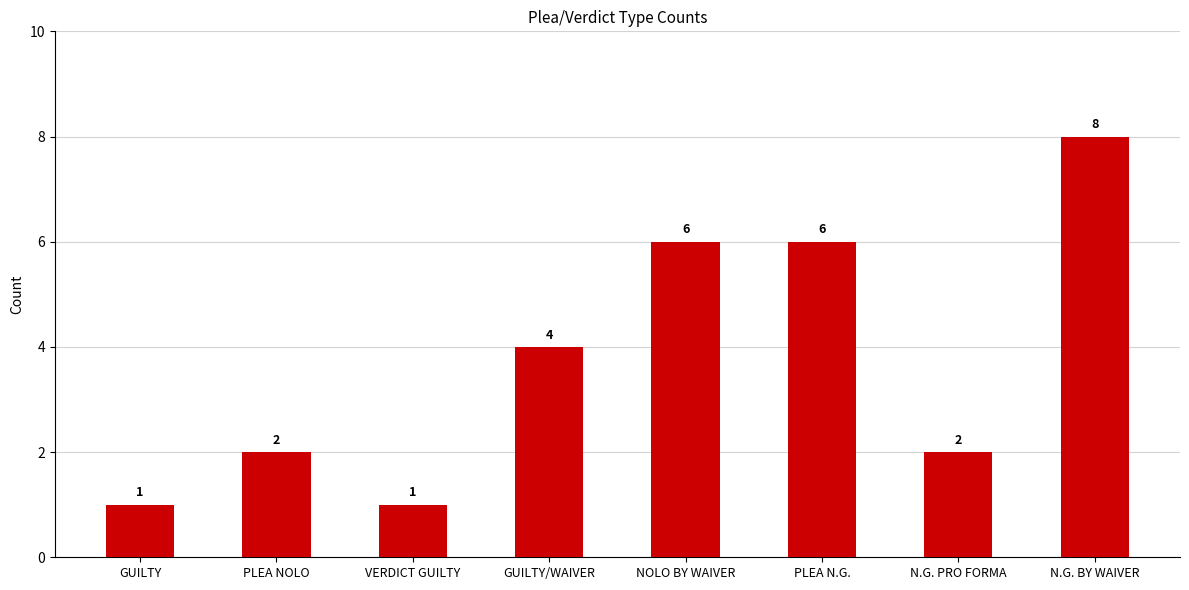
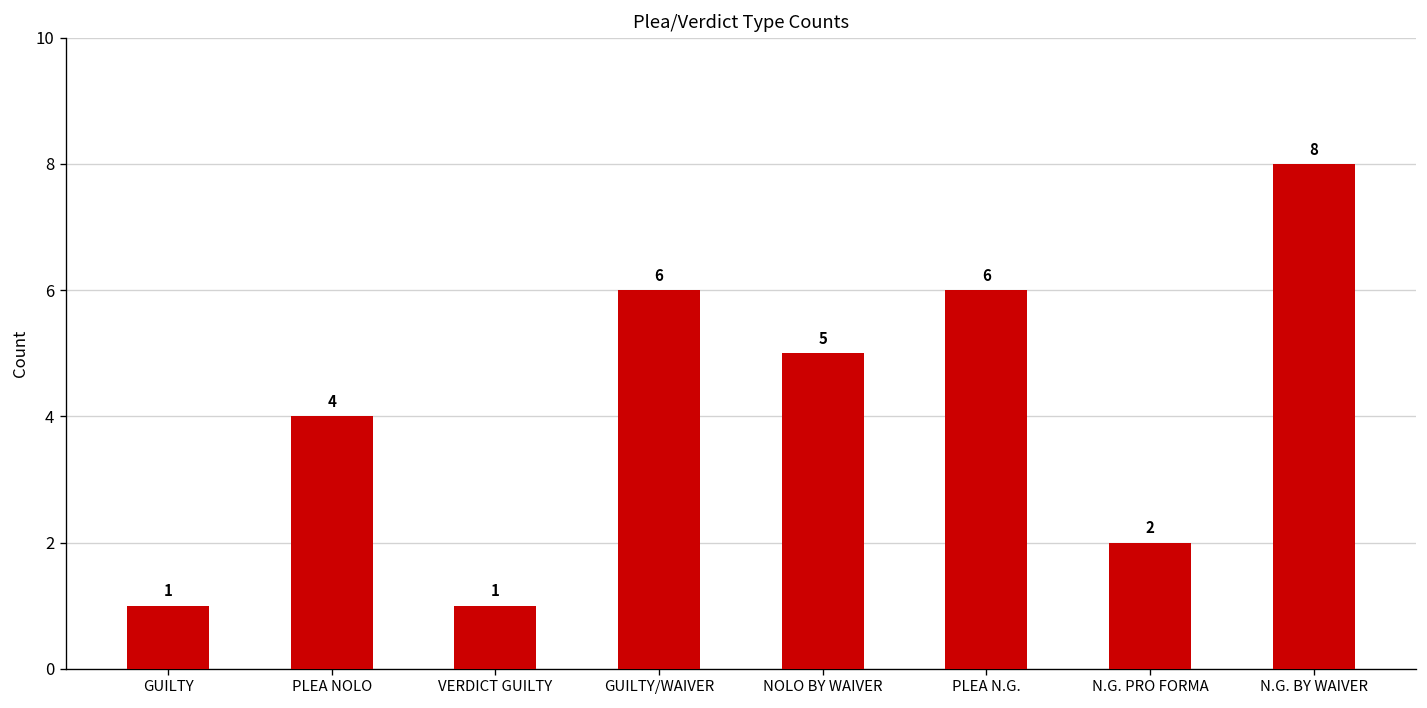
  {
    "GUILTY": 1,
-   "PLEA NOLO": 2,
+   "PLEA NOLO": 4,
    "VERDICT GUILTY": 1,
-   "GUILTY/WAIVER": 4,
-   "NOLO BY WAIVER": 6,
+   "GUILTY/WAIVER": 6,
+   "NOLO BY WAIVER": 5,
    "PLEA N.G.": 6,
    "N.G. PRO FORMA": 2,
    "N.G. BY WAIVER": 8
  }
